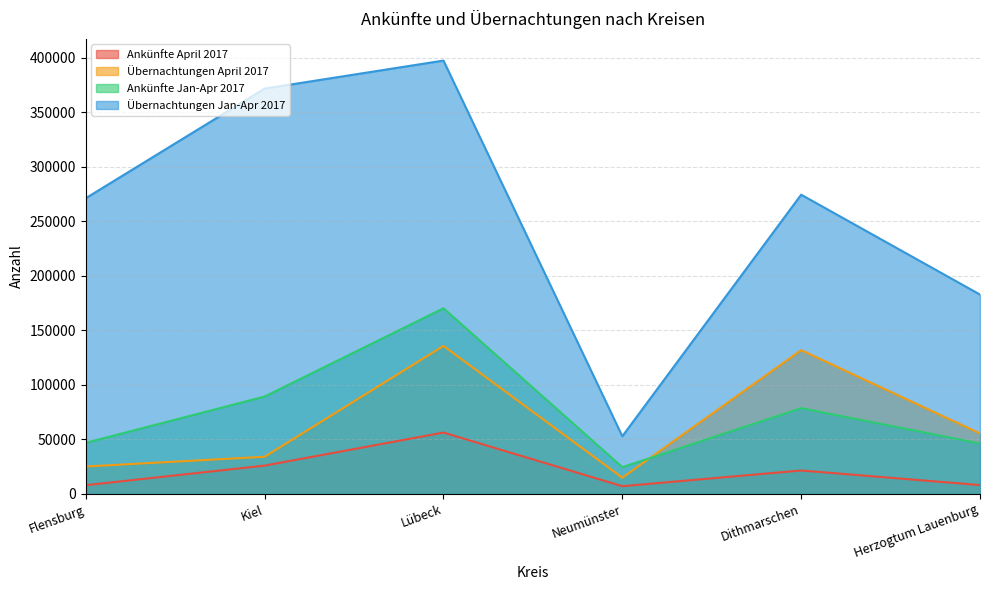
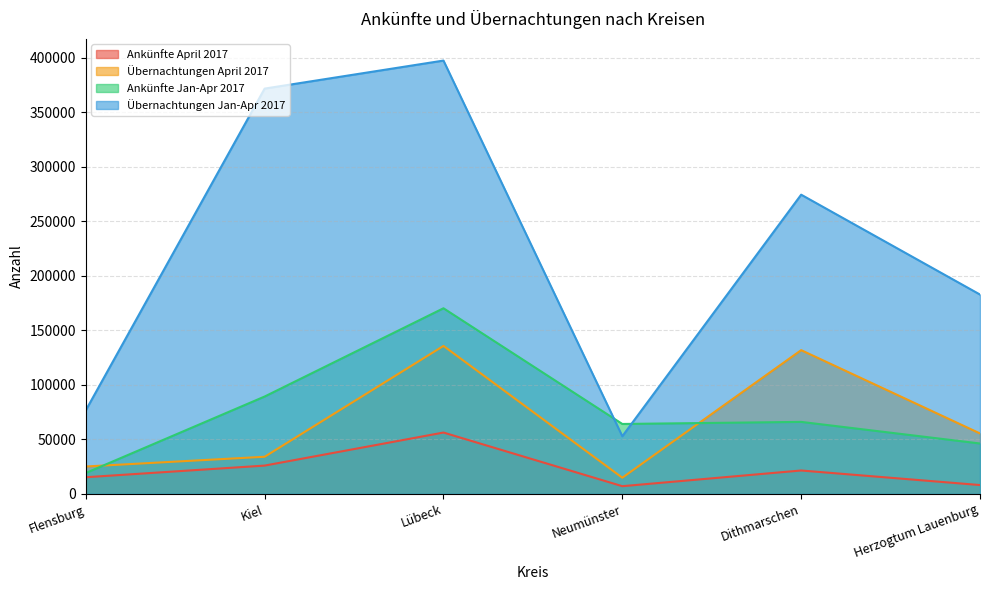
  {
    "Ankünfte April 2017": {
-     "Flensburg": 8000,
+     "Flensburg": 15000,
      "Kiel": 26000,
      "Lübeck": 56000,
      "Neumünster": 7000,
      "Dithmarschen": 21000,
      "Herzogtum Lauenburg": 8000
    },
    "Übernachtungen April 2017": {
      "Flensburg": 25000,
      "Kiel": 34000,
      "Lübeck": 136000,
      "Neumünster": 15000,
      "Dithmarschen": 132000,
      "Herzogtum Lauenburg": 55000
    },
    "Ankünfte Jan-Apr 2017": {
-     "Flensburg": 47000,
+     "Flensburg": 19000,
      "Kiel": 89000,
      "Lübeck": 170000,
-     "Neumünster": 24000,
-     "Dithmarschen": 79000,
+     "Neumünster": 64000,
+     "Dithmarschen": 66000,
      "Herzogtum Lauenburg": 46000
    },
    "Übernachtungen Jan-Apr 2017": {
-     "Flensburg": 271000,
+     "Flensburg": 77000,
      "Lübeck": 397000,
      "Neumünster": 53000,
      "Dithmarschen": 274000,
      "Herzogtum Lauenburg": 183000
    }
  }
